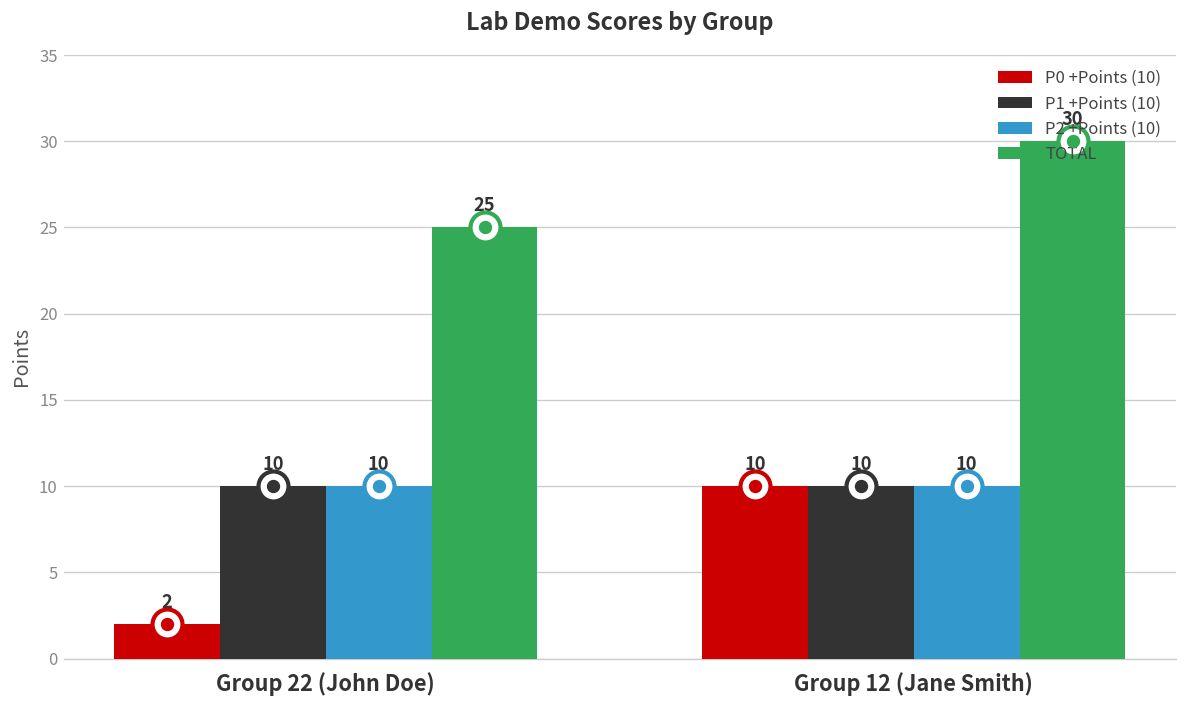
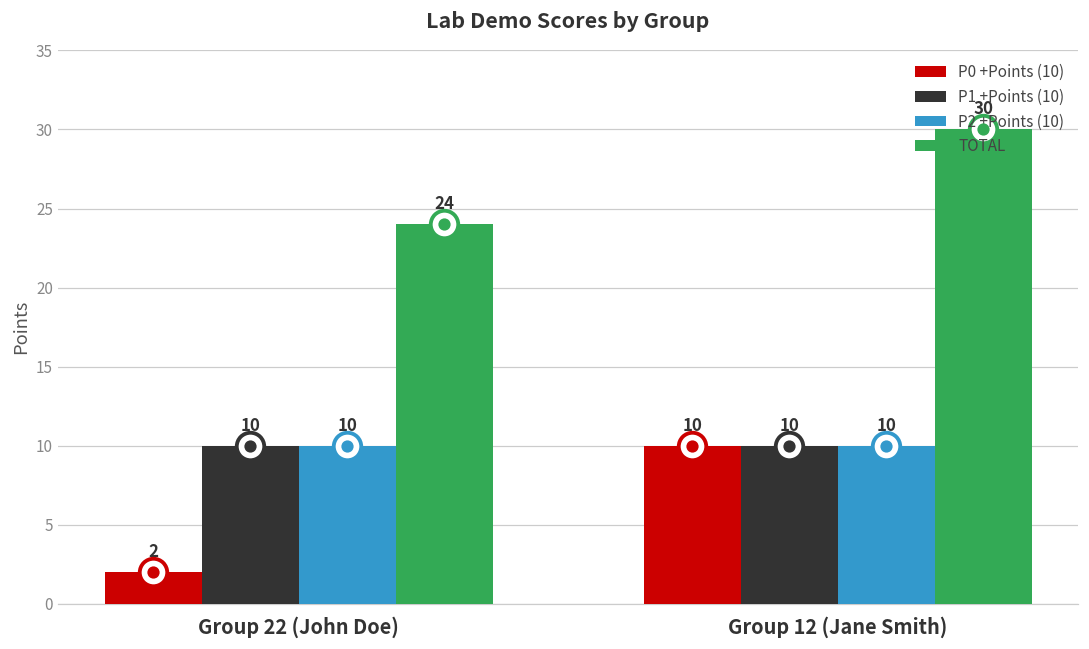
  {
    "P0 +Points (10)": {
      "Group 22 (John Doe)": 2,
      "Group 12 (Jane Smith)": 10
    },
    "P1 +Points (10)": {
      "Group 22 (John Doe)": 10,
      "Group 12 (Jane Smith)": 10
    },
    "P2 +Points (10)": {
      "Group 22 (John Doe)": 10,
      "Group 12 (Jane Smith)": 10
    },
    "TOTAL": {
-     "Group 22 (John Doe)": 25,
+     "Group 22 (John Doe)": 24,
      "Group 12 (Jane Smith)": 30
    }
  }
